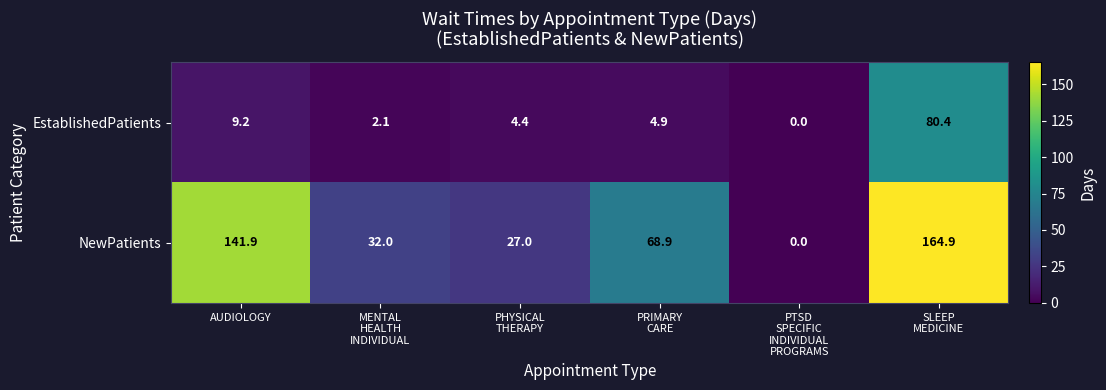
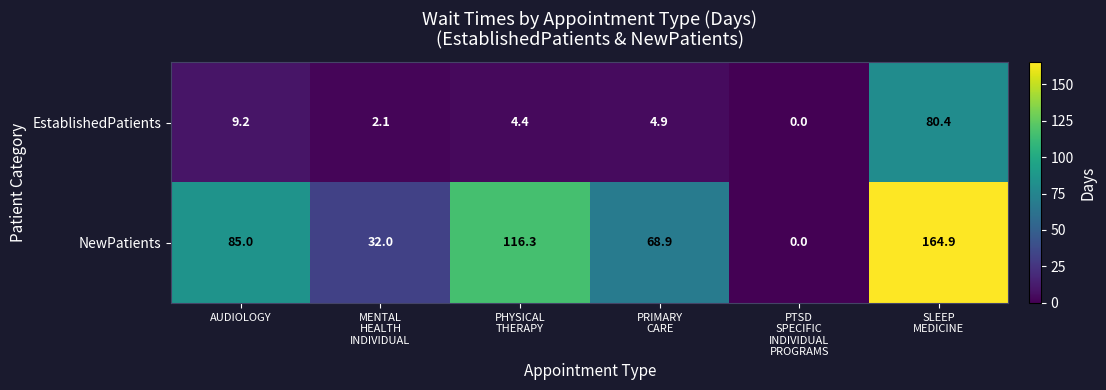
  {
    "EstablishedPatients": {
      "AUDIOLOGY": 9.2,
      "MENTAL HEALTH INDIVIDUAL": 2.1,
      "PHYSICAL THERAPY": 4.4,
      "PRIMARY CARE": 4.9,
      "PTSD SPECIFIC INDIVIDUAL PROGRAMS": 0.0,
      "SLEEP MEDICINE": 80.4
    },
    "NewPatients": {
-     "AUDIOLOGY": 141.9,
+     "AUDIOLOGY": 85.0,
      "MENTAL HEALTH INDIVIDUAL": 32.0,
-     "PHYSICAL THERAPY": 27.0,
+     "PHYSICAL THERAPY": 116.3,
      "PRIMARY CARE": 68.9,
      "PTSD SPECIFIC INDIVIDUAL PROGRAMS": 0.0,
      "SLEEP MEDICINE": 164.9
    }
  }
